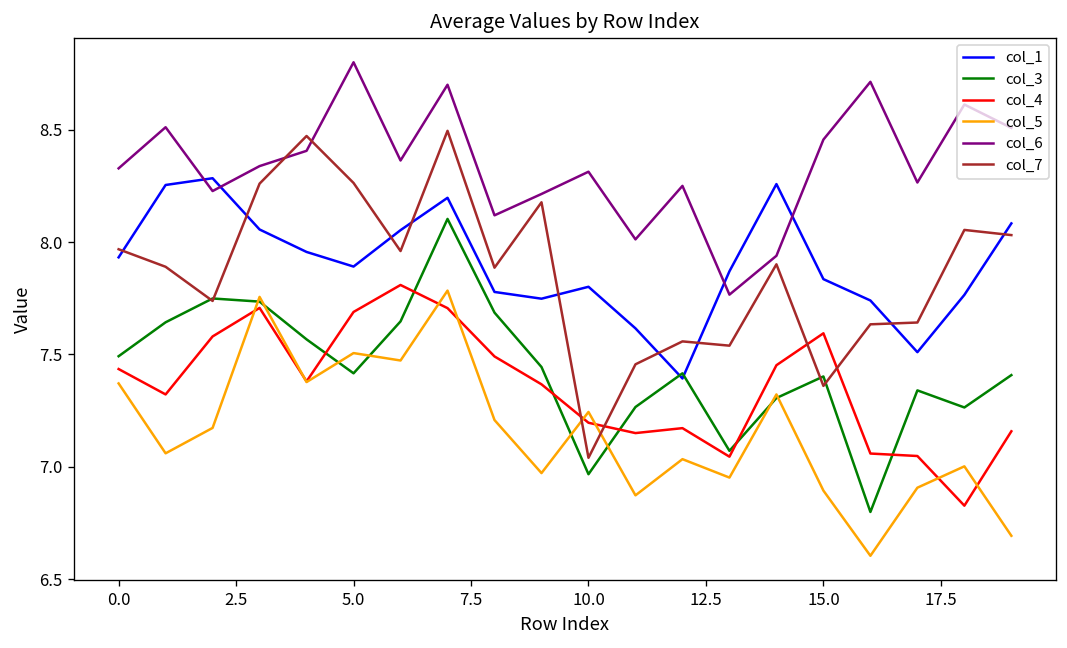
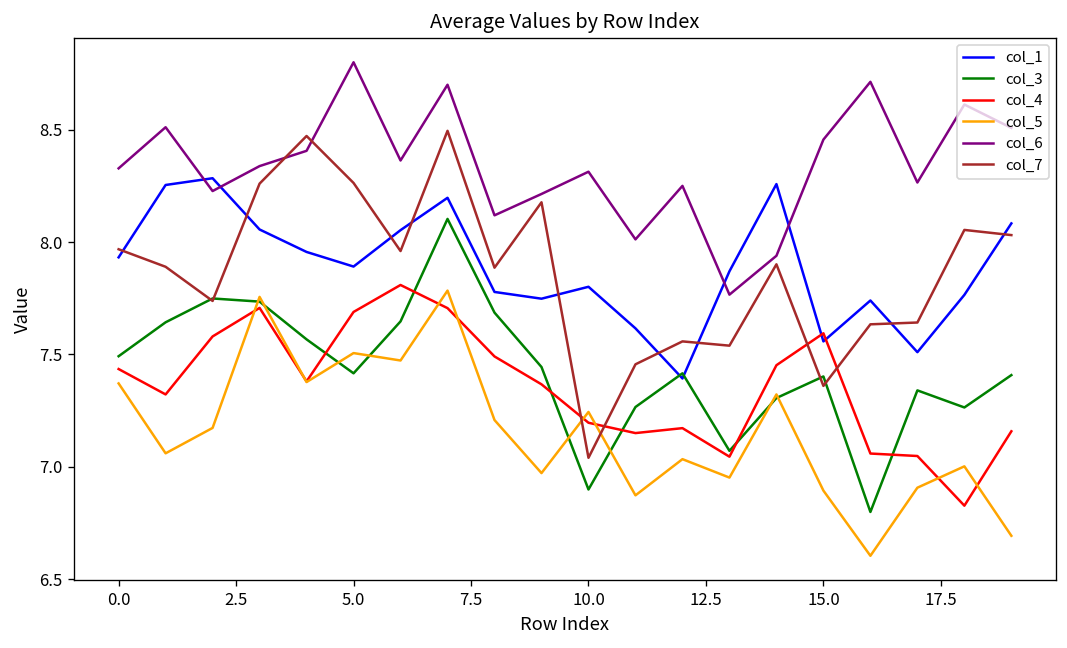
  {
    "col_1": {
      "0.0": 7.93,
      "5.0": 7.89,
      "10.0": 7.80,
-     "15.0": 7.84
+     "15.0": 7.56
    },
    "col_3": {
      "0.0": 7.49,
      "5.0": 7.42,
-     "10.0": 6.97,
+     "10.0": 6.90,
      "15.0": 7.40
    },
    "col_4": {
      "0.0": 7.44,
      "5.0": 7.69,
      "10.0": 7.20,
      "15.0": 7.59
    },
    "col_5": {
      "0.0": 7.37,
      "5.0": 7.51,
      "10.0": 7.24,
      "15.0": 6.89
    },
    "col_6": {
      "0.0": 8.33,
      "5.0": 8.80,
      "10.0": 8.31,
      "15.0": 8.46
    },
    "col_7": {
      "0.0": 7.97,
      "5.0": 8.26,
      "10.0": 7.04,
      "15.0": 7.36
    }
  }
